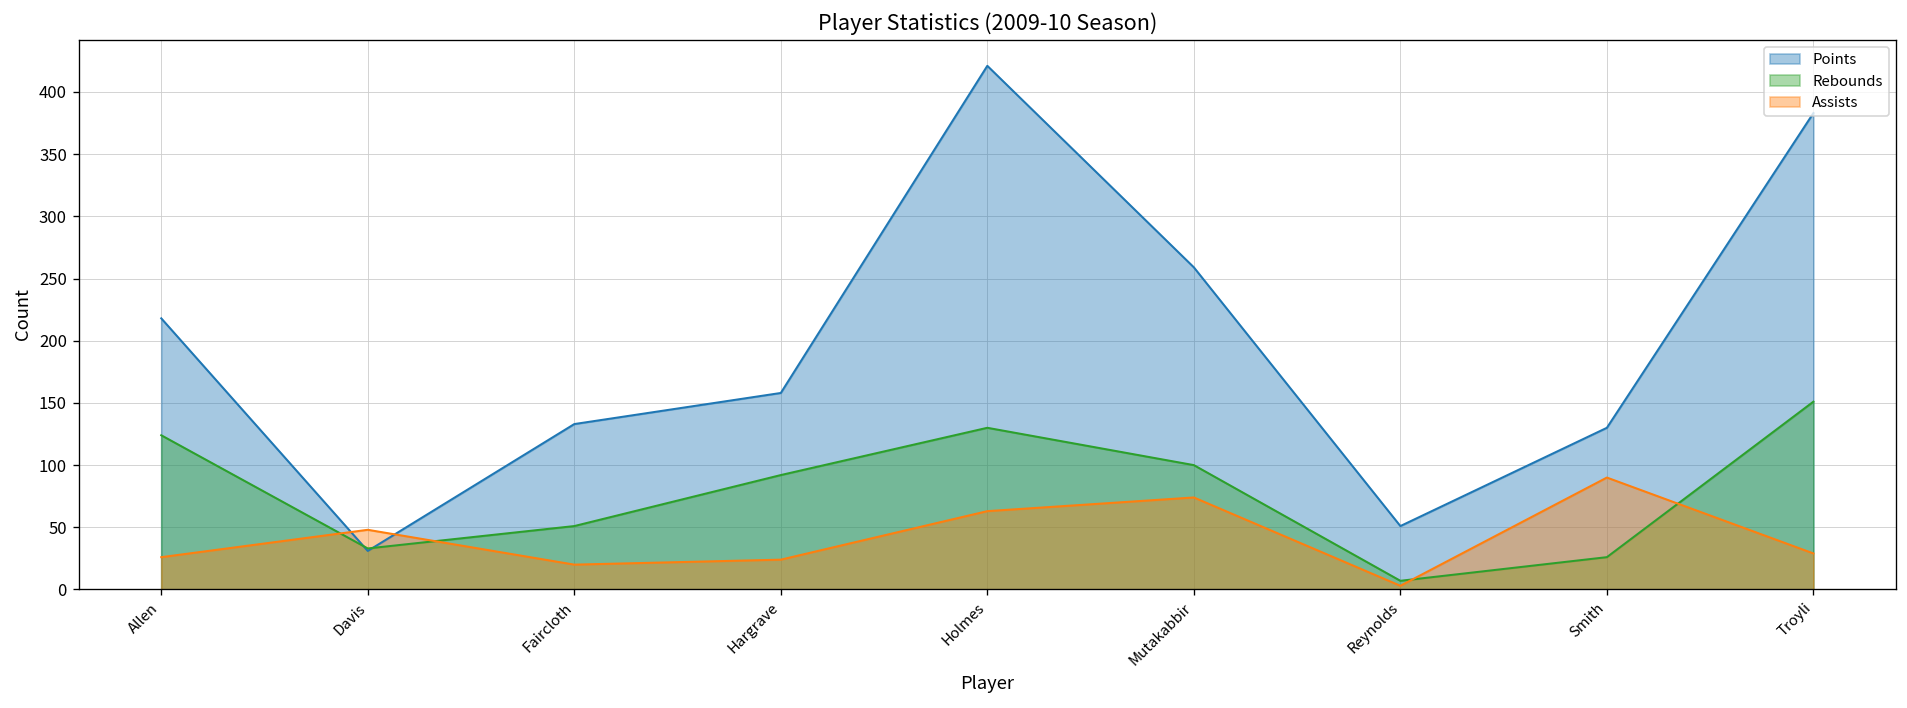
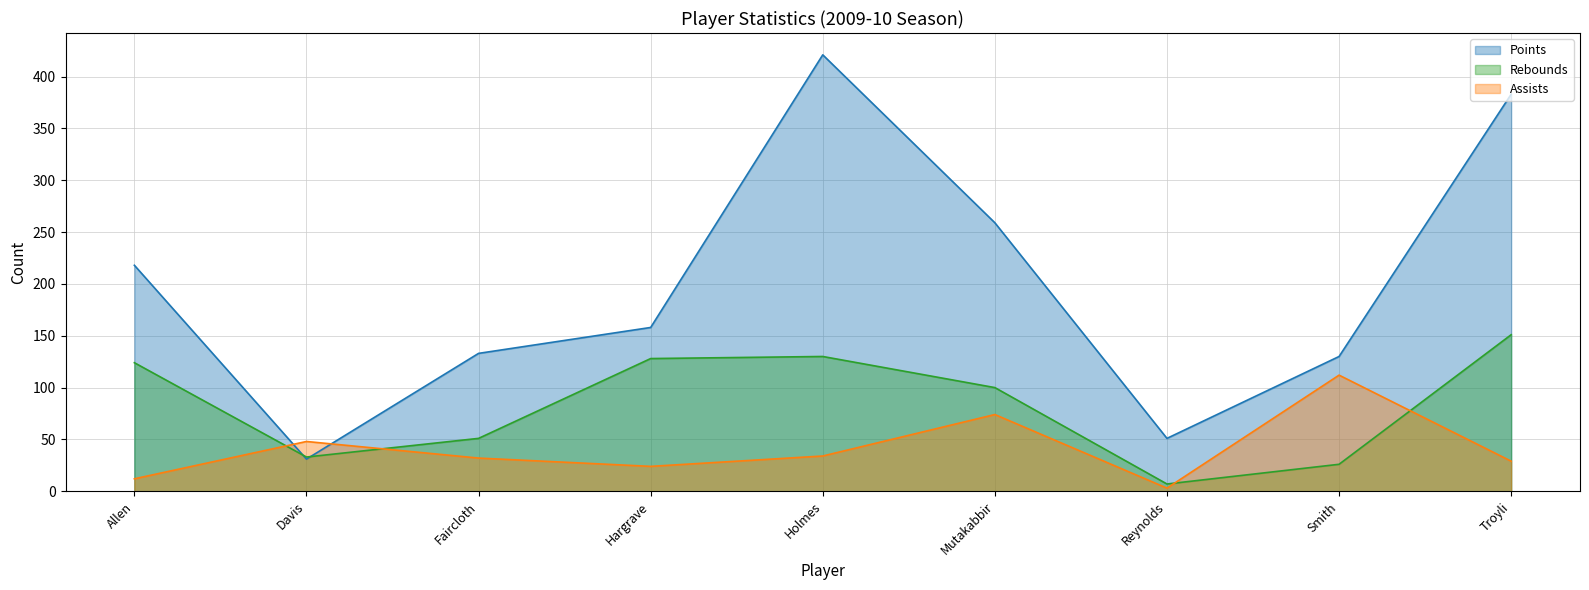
  {
    "Points": {
      "Allen": 218,
      "Faircloth": 133,
      "Hargrave": 158,
      "Holmes": 421,
      "Mutakabbir": 259,
      "Reynolds": 51,
      "Smith": 130
    },
    "Rebounds": {
      "Allen": 124,
      "Faircloth": 51,
-     "Hargrave": 92,
+     "Hargrave": 128,
      "Holmes": 130,
      "Mutakabbir": 100,
      "Reynolds": 7,
      "Smith": 26,
      "Troyli": 151
    },
    "Assists": {
-     "Allen": 26,
+     "Allen": 12,
      "Davis": 48,
-     "Faircloth": 20,
+     "Faircloth": 32,
      "Hargrave": 24,
-     "Holmes": 63,
+     "Holmes": 34,
      "Mutakabbir": 74,
      "Reynolds": 3,
-     "Smith": 90,
+     "Smith": 112,
      "Troyli": 29
    }
  }
